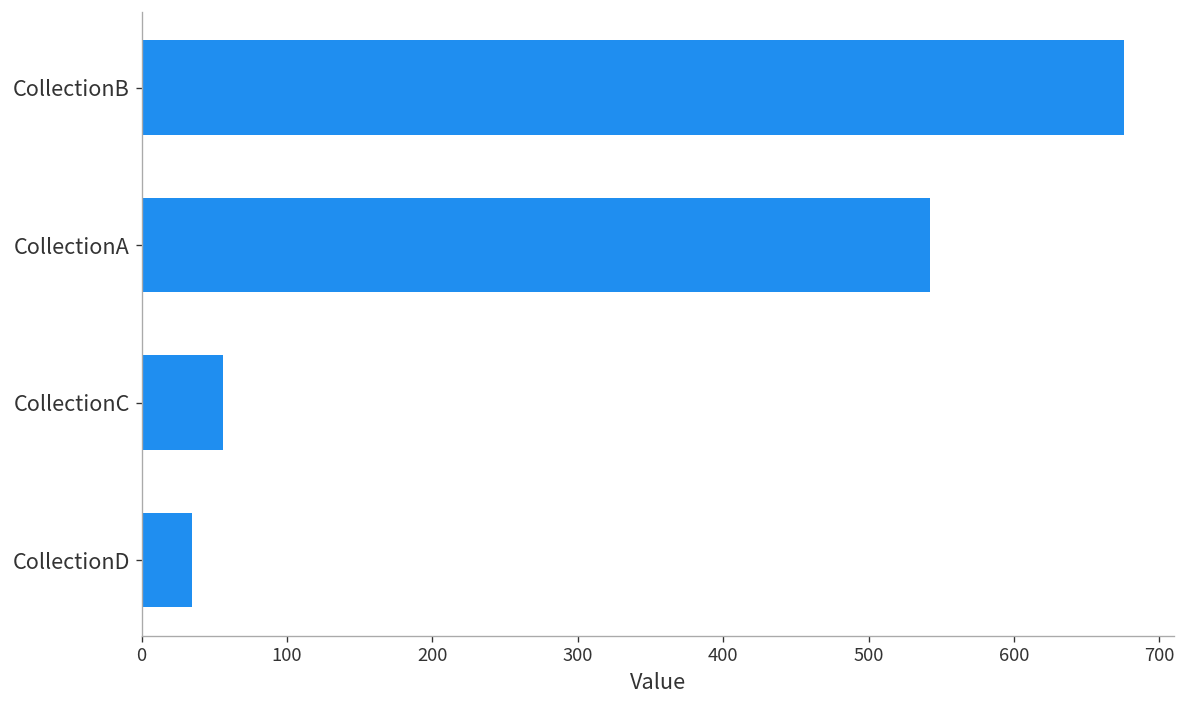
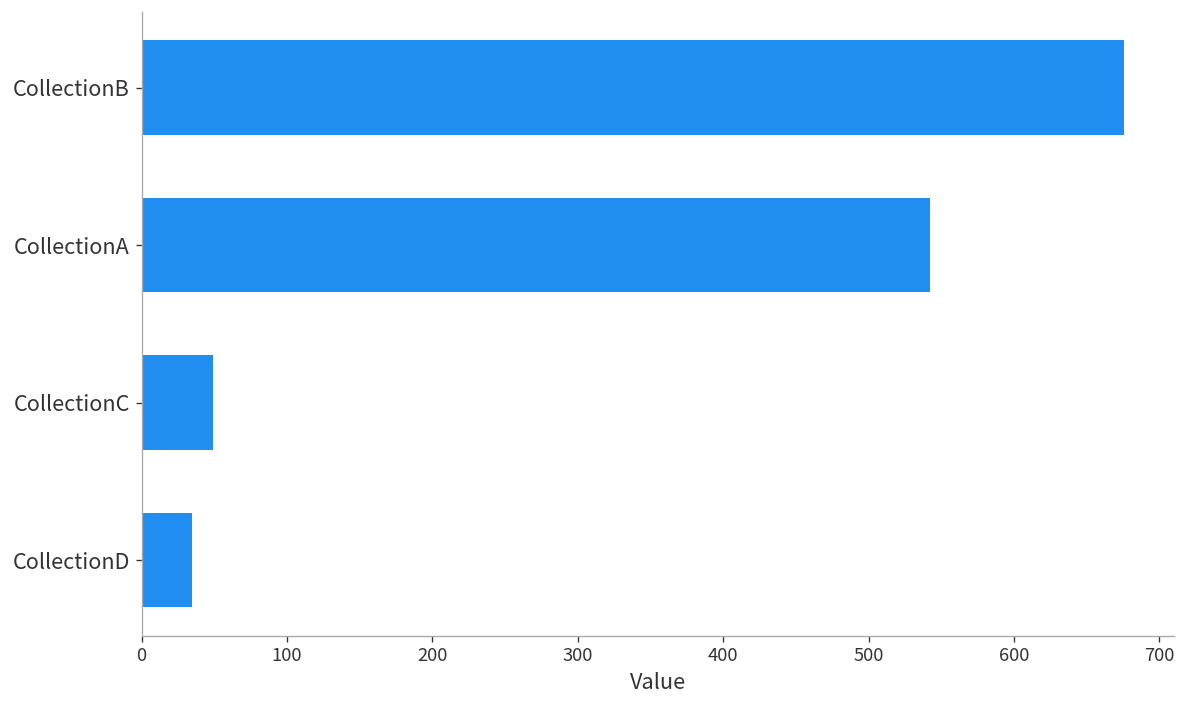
  {
    "CollectionB": 676,
    "CollectionA": 542,
-   "CollectionC": 56,
+   "CollectionC": 49,
    "CollectionD": 35
  }
